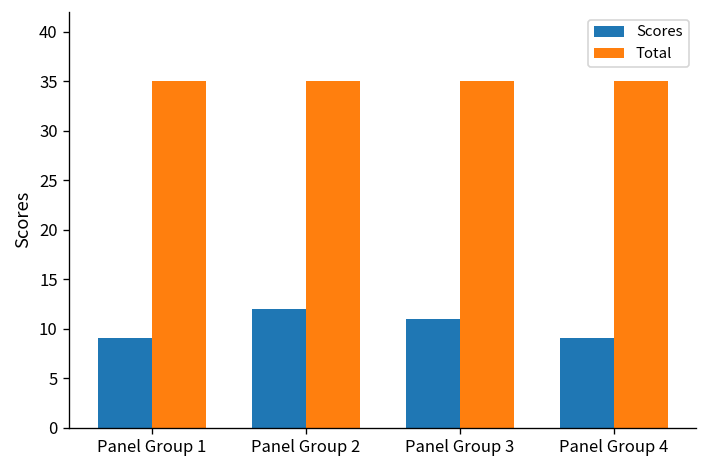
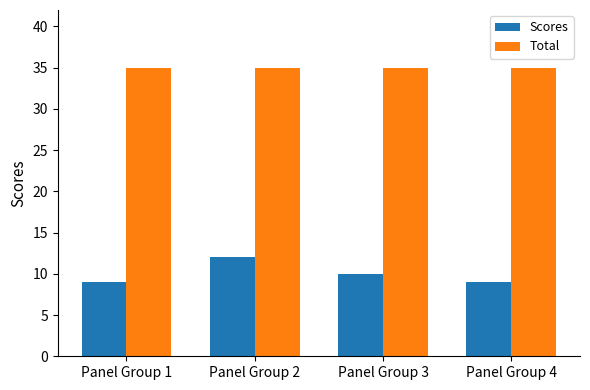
  {
    "Scores": {
      "Panel Group 1": 9,
      "Panel Group 2": 12,
-     "Panel Group 3": 11,
+     "Panel Group 3": 10,
      "Panel Group 4": 9
    },
    "Total": {
      "Panel Group 1": 35,
      "Panel Group 2": 35,
      "Panel Group 3": 35,
      "Panel Group 4": 35
    }
  }
